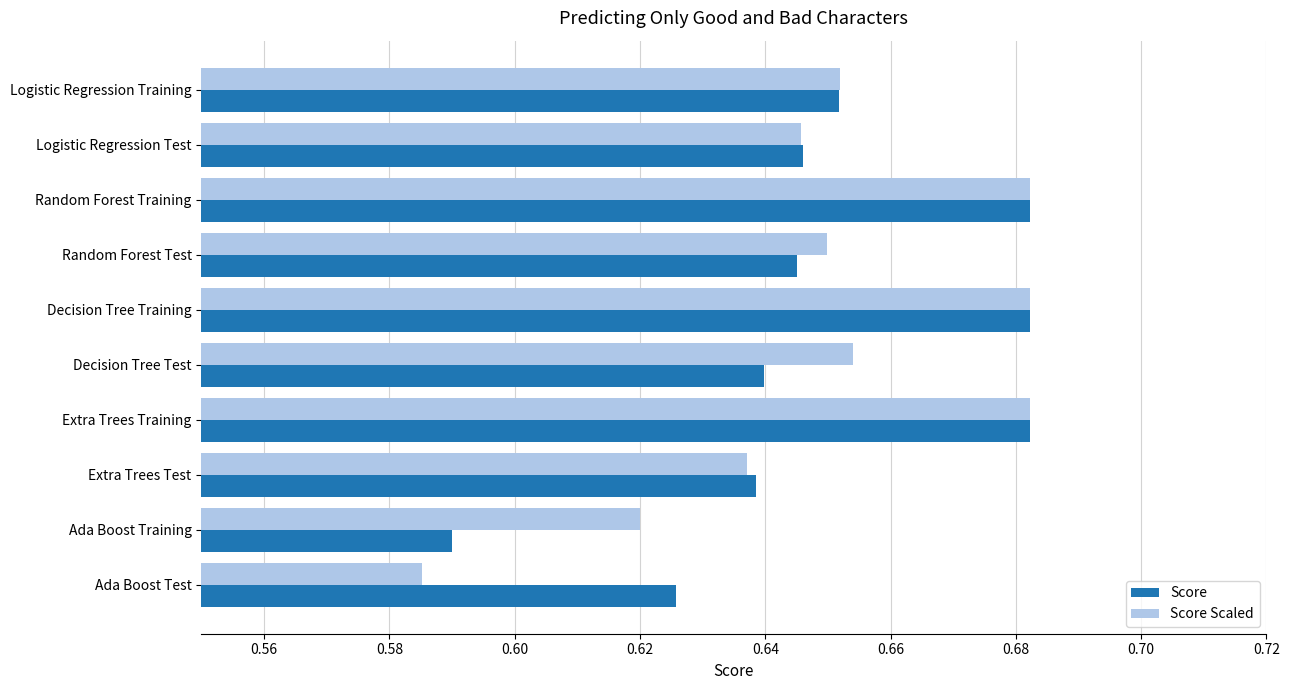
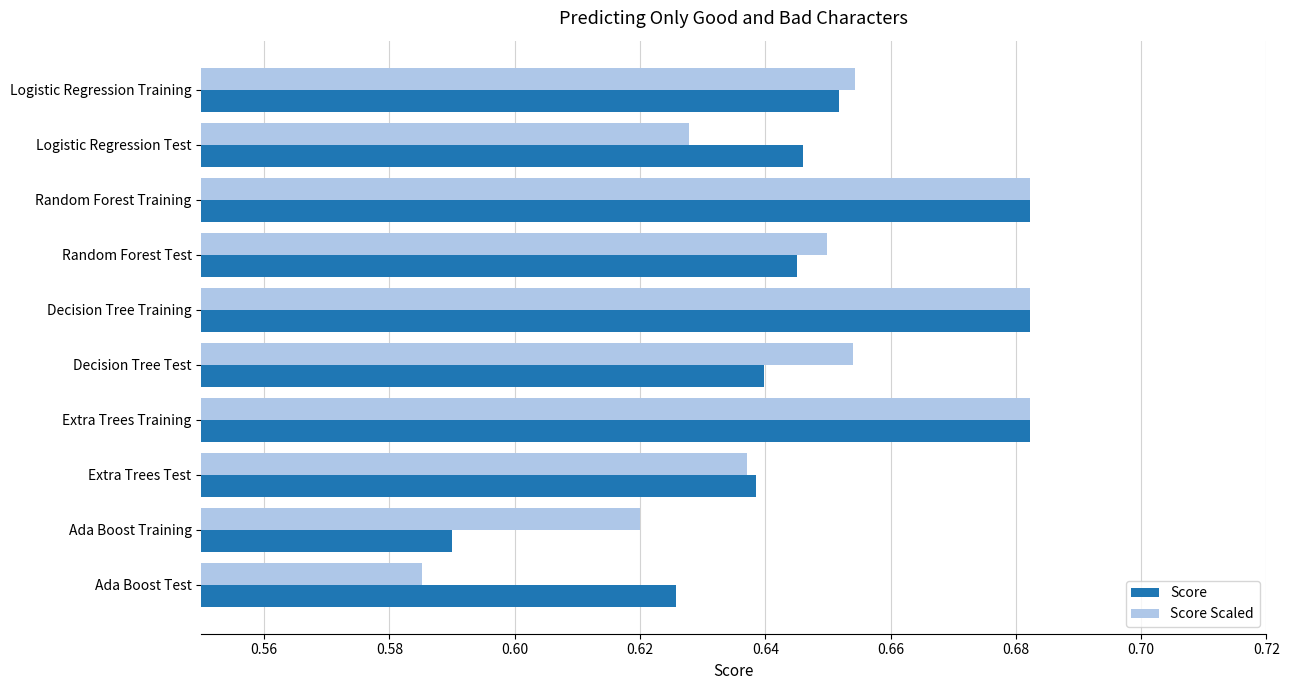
  {
    "Score": {
      "Logistic Regression Training": 0.652,
      "Logistic Regression Test": 0.646,
      "Random Forest Training": 0.682,
      "Random Forest Test": 0.645,
      "Decision Tree Training": 0.682,
      "Decision Tree Test": 0.640,
      "Extra Trees Training": 0.682,
      "Extra Trees Test": 0.639,
      "Ada Boost Training": 0.590,
      "Ada Boost Test": 0.626
    },
    "Score Scaled": {
-     "Logistic Regression Training": 0.652,
-     "Logistic Regression Test": 0.646,
+     "Logistic Regression Training": 0.654,
+     "Logistic Regression Test": 0.628,
      "Random Forest Training": 0.682,
      "Random Forest Test": 0.650,
      "Decision Tree Training": 0.682,
      "Decision Tree Test": 0.654,
      "Extra Trees Training": 0.682,
      "Extra Trees Test": 0.637,
      "Ada Boost Training": 0.620,
      "Ada Boost Test": 0.585
    }
  }
